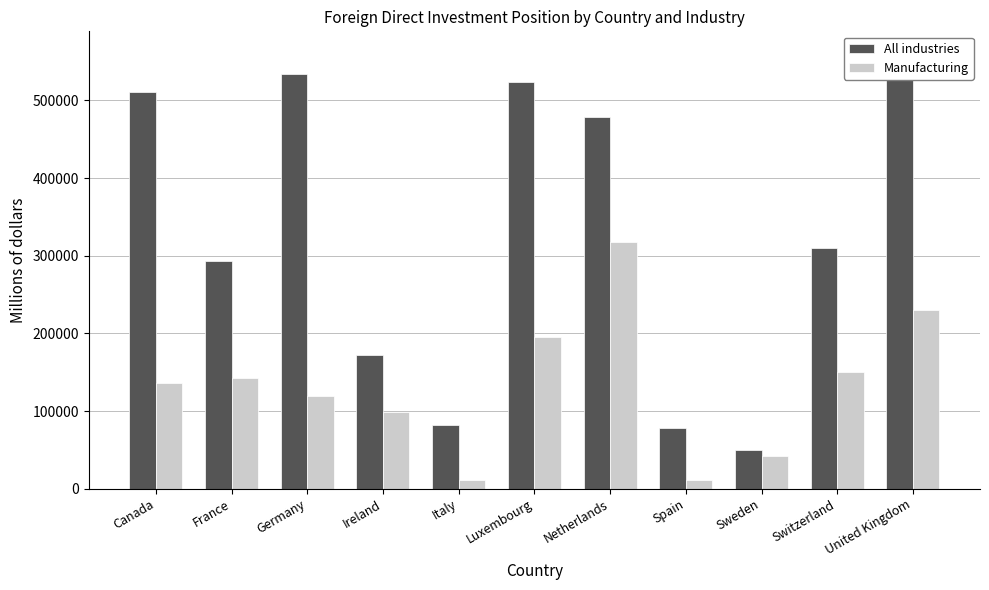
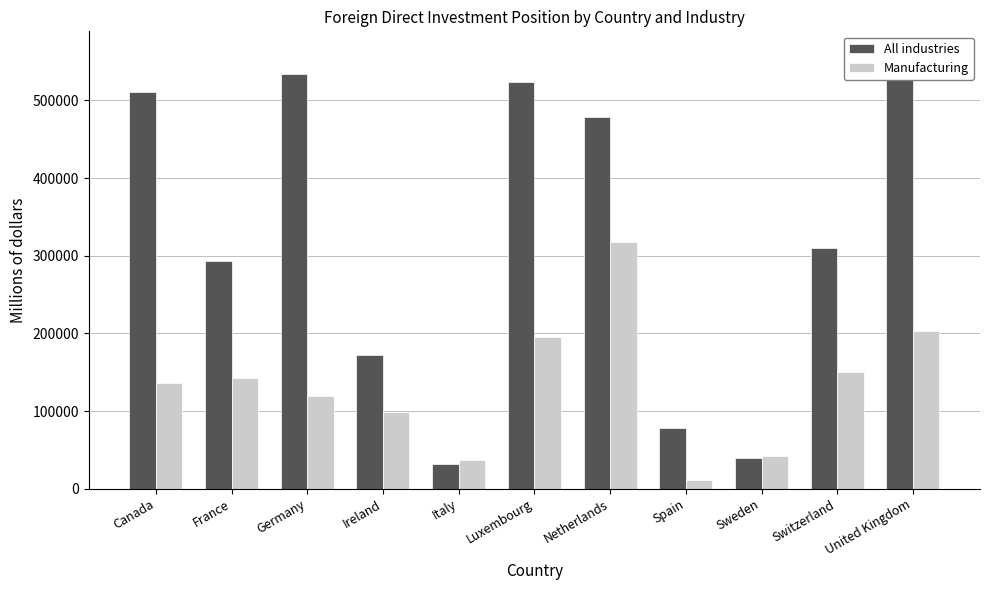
  {
    "All industries": {
      "Canada": 510000,
      "France": 290000,
      "Germany": 530000,
      "Ireland": 170000,
-     "Italy": 80000,
+     "Italy": 30000,
      "Luxembourg": 520000,
      "Netherlands": 480000,
      "Spain": 80000,
-     "Sweden": 50000,
+     "Sweden": 40000,
      "Switzerland": 310000
    },
    "Manufacturing": {
      "Canada": 140000,
      "France": 140000,
      "Germany": 120000,
      "Ireland": 100000,
-     "Italy": 10000,
+     "Italy": 40000,
      "Luxembourg": 200000,
      "Netherlands": 320000,
      "Spain": 10000,
      "Sweden": 40000,
      "Switzerland": 150000,
-     "United Kingdom": 230000
+     "United Kingdom": 200000
    }
  }
